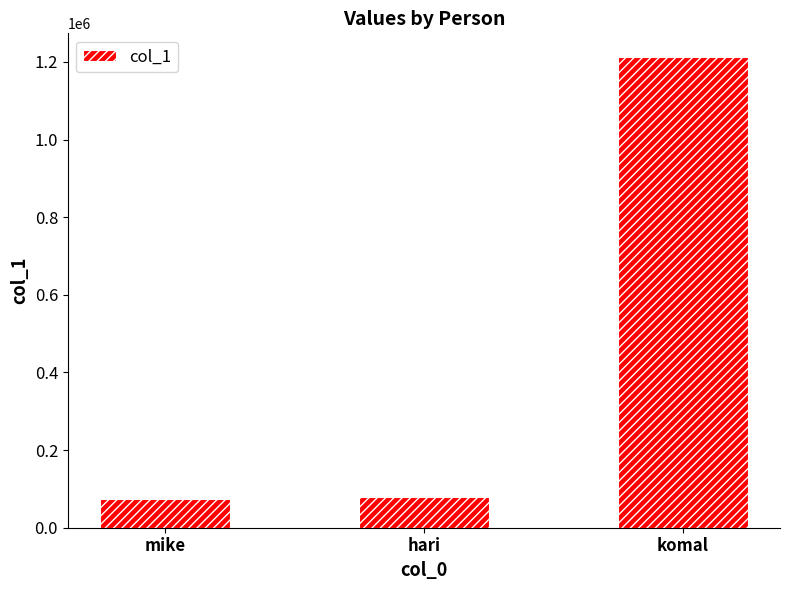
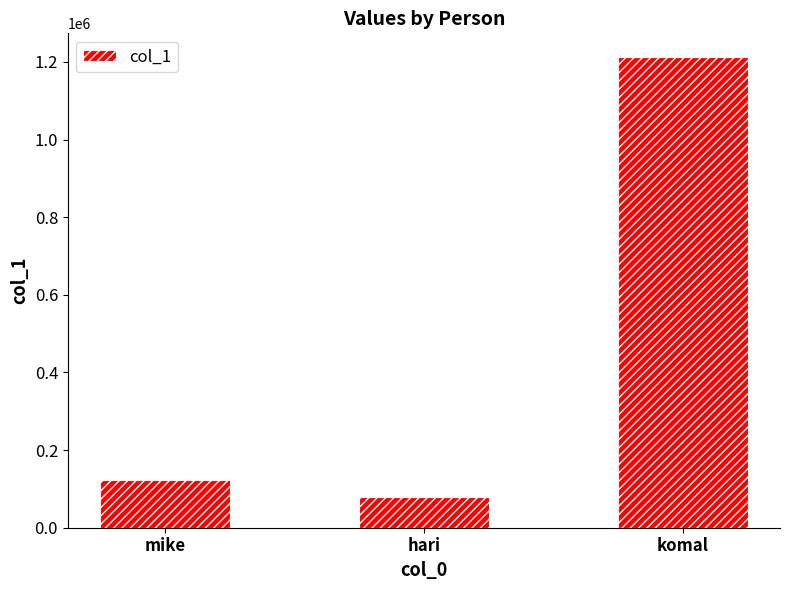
  {
-   "mike": 70000,
+   "mike": 120000,
    "hari": 80000,
    "komal": 1210000
  }
